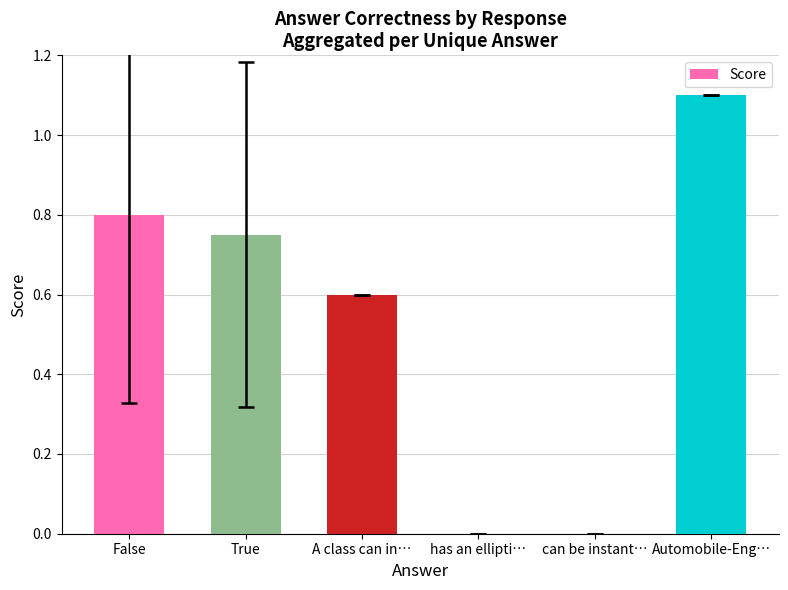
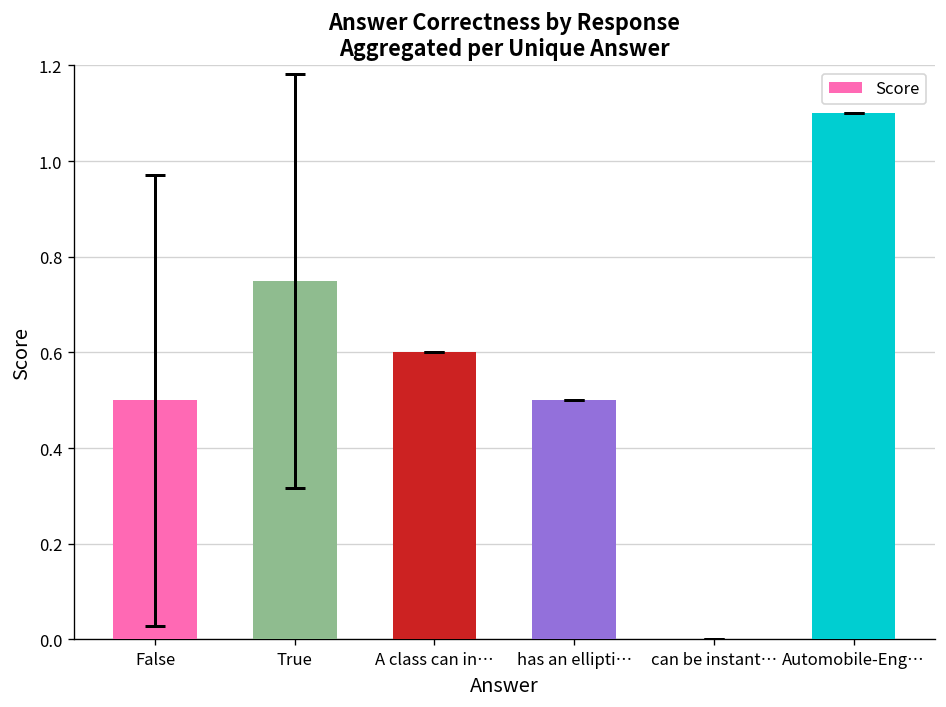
  {
    "Score": {
-     "False": 0.8,
+     "False": 0.5,
      "True": 0.75,
      "A class can in…": 0.6,
-     "has an ellipti…": 0.0,
+     "has an ellipti…": 0.5,
      "can be instant…": 0.0,
      "Automobile-Eng…": 1.1
    }
  }
